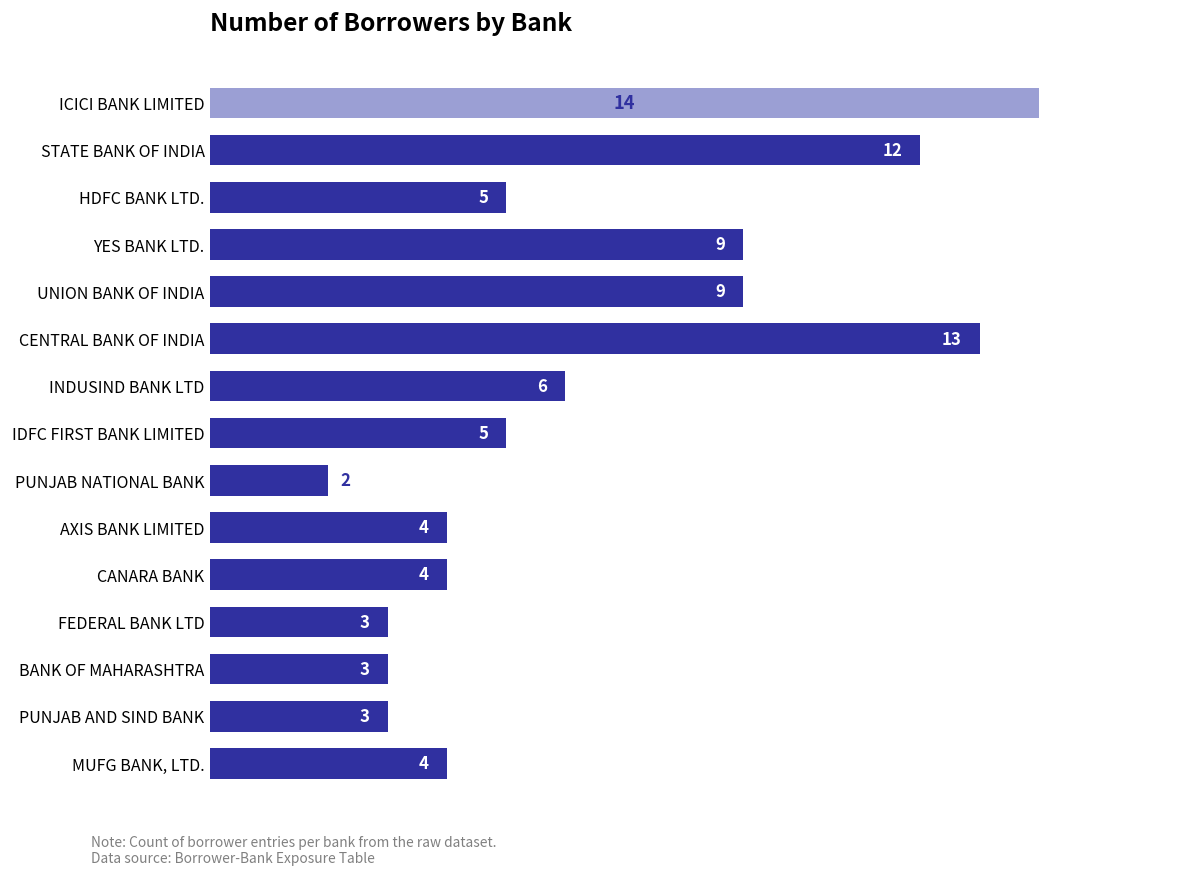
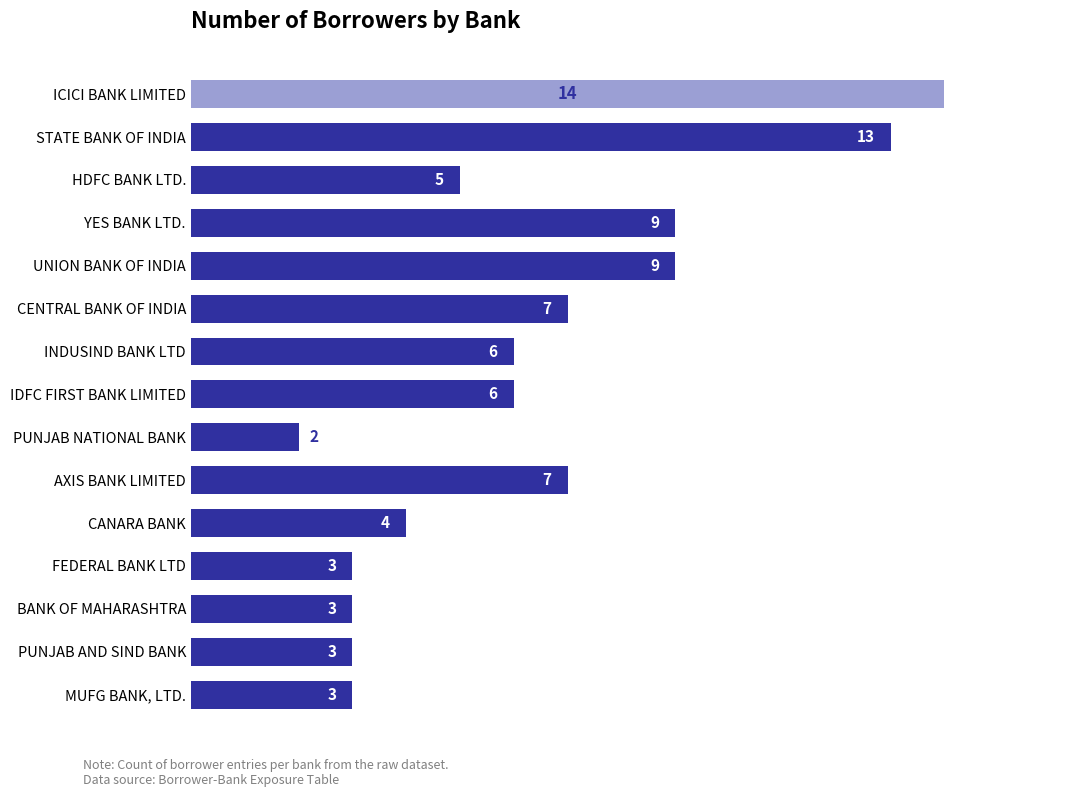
  {
    "ICICI BANK LIMITED": 14,
-   "STATE BANK OF INDIA": 12,
+   "STATE BANK OF INDIA": 13,
    "HDFC BANK LTD.": 5,
    "YES BANK LTD.": 9,
    "UNION BANK OF INDIA": 9,
-   "CENTRAL BANK OF INDIA": 13,
+   "CENTRAL BANK OF INDIA": 7,
    "INDUSIND BANK LTD": 6,
-   "IDFC FIRST BANK LIMITED": 5,
+   "IDFC FIRST BANK LIMITED": 6,
    "PUNJAB NATIONAL BANK": 2,
-   "AXIS BANK LIMITED": 4,
+   "AXIS BANK LIMITED": 7,
    "CANARA BANK": 4,
    "FEDERAL BANK LTD": 3,
    "BANK OF MAHARASHTRA": 3,
    "PUNJAB AND SIND BANK": 3,
-   "MUFG BANK, LTD.": 4
+   "MUFG BANK, LTD.": 3
  }
